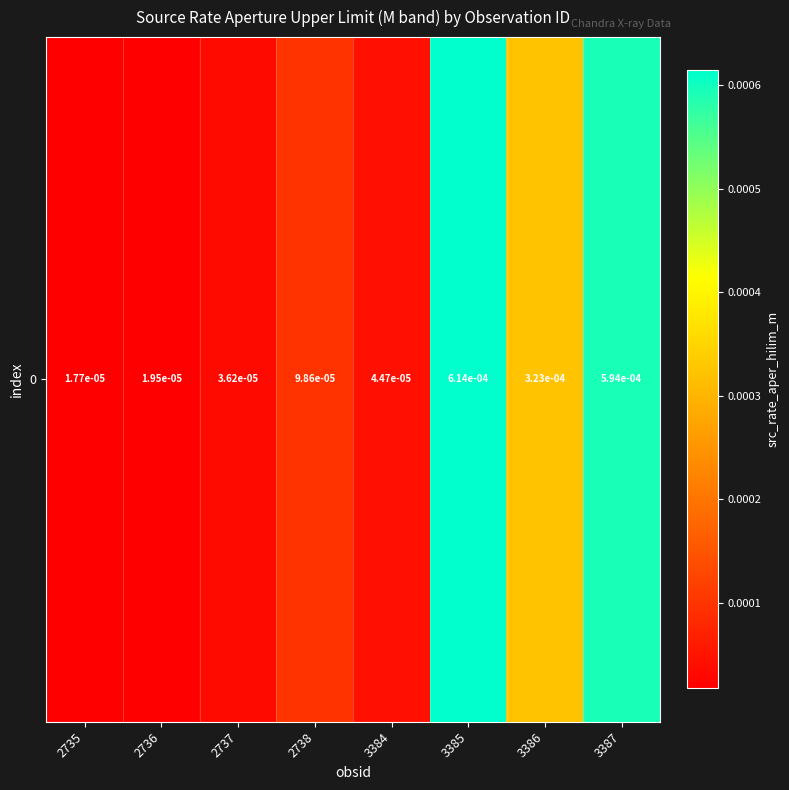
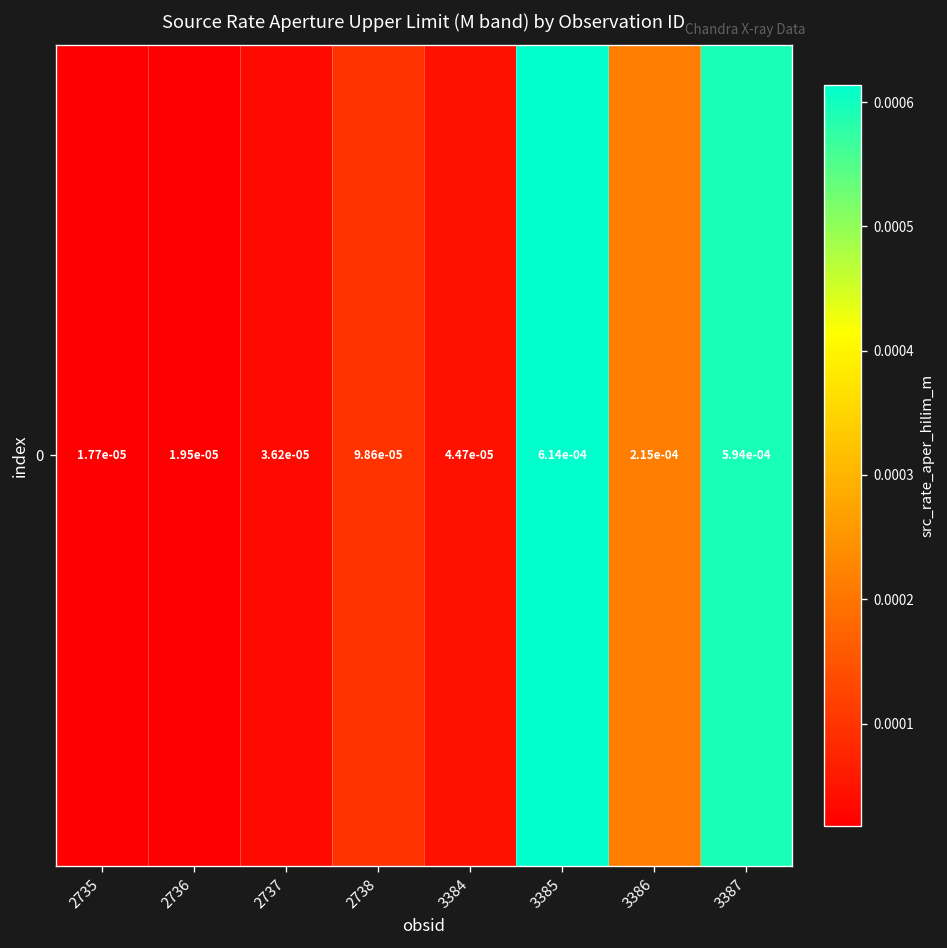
  {
    "0": {
      "2735": "1.77e-05",
      "2736": "1.95e-05",
      "2737": "3.62e-05",
      "2738": "9.86e-05",
      "3384": "4.47e-05",
      "3385": "6.14e-04",
-     "3386": "3.23e-04",
+     "3386": "2.15e-04",
      "3387": "5.94e-04"
    }
  }
